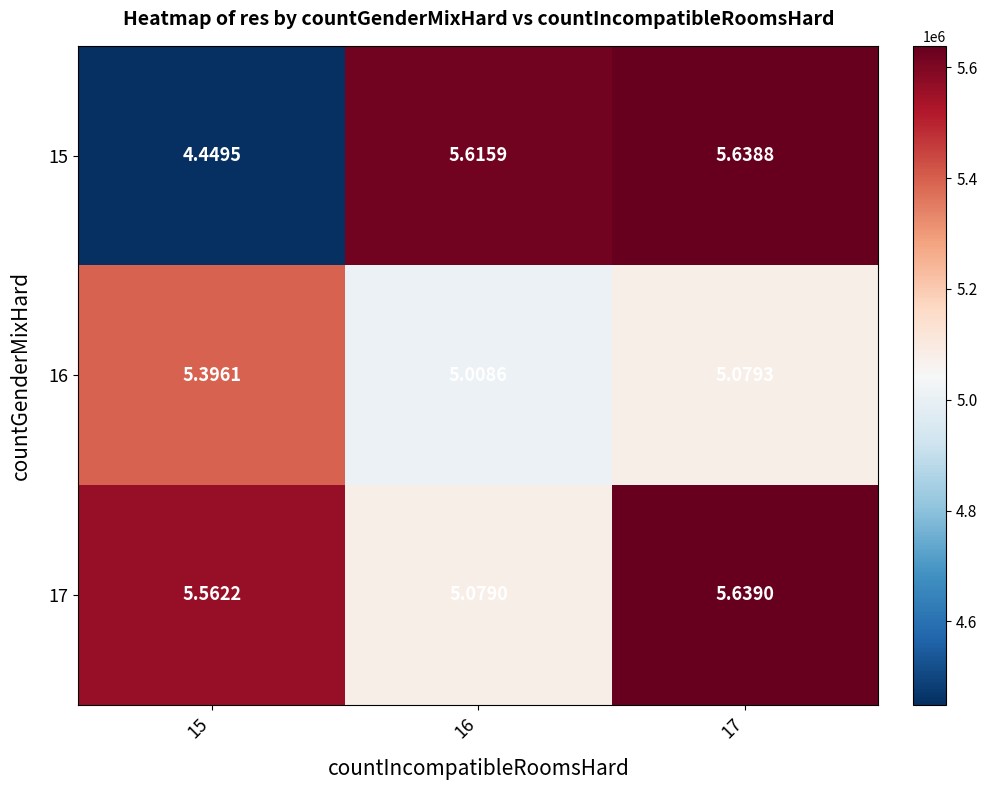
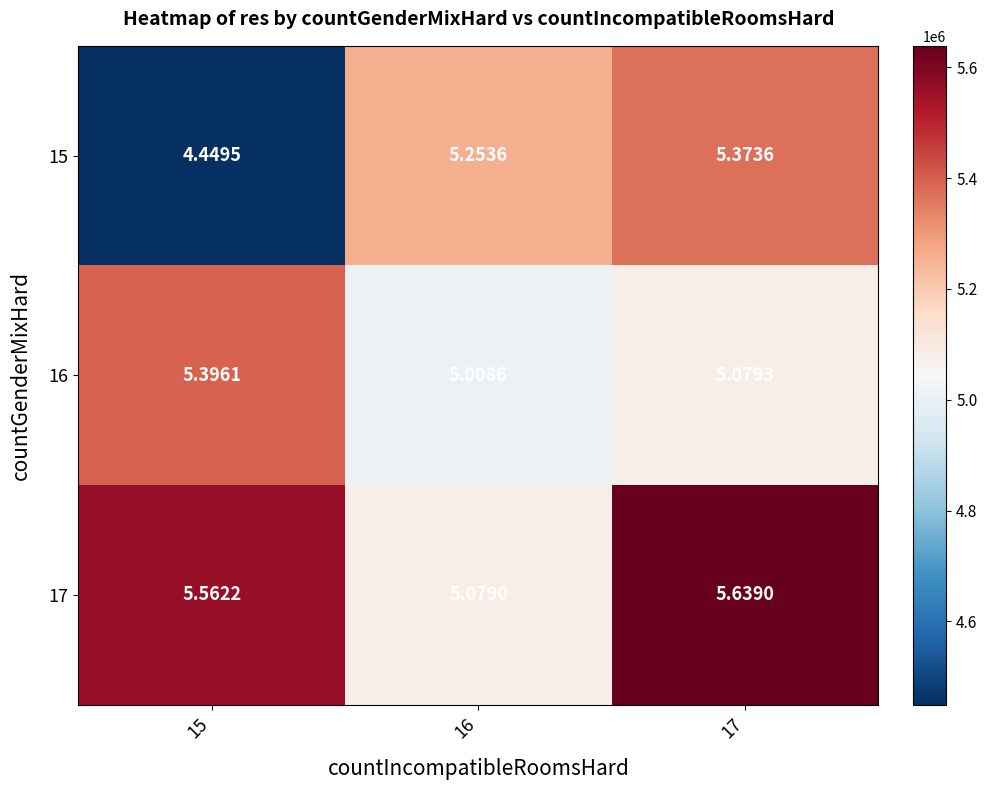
  {
    "15": {
      "15": 4.4495,
-     "16": 5.6159,
-     "17": 5.6388
+     "16": 5.2536,
+     "17": 5.3736
    },
    "16": {
      "15": 5.3961
    },
    "17": {
      "15": 5.5622,
      "17": 5.6390
    }
  }
